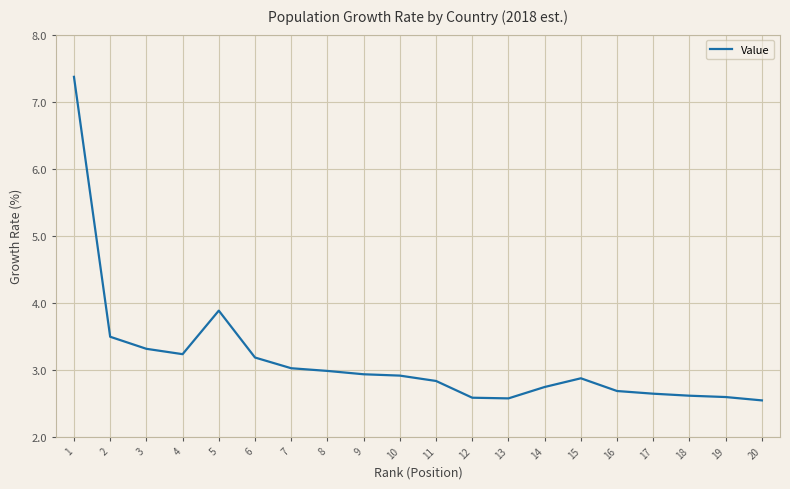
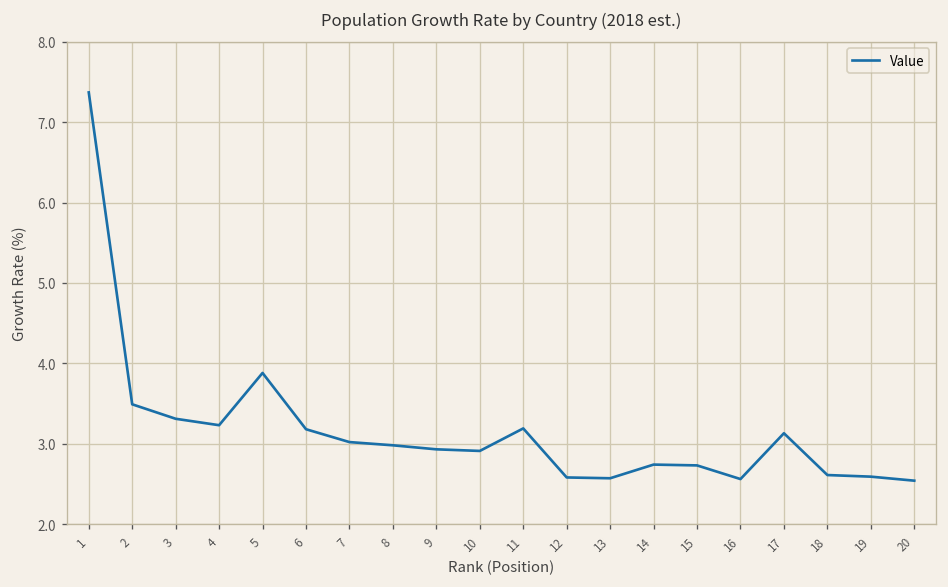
  {
    "1": 7.4,
    "2": 3.5,
    "3": 3.3,
    "4": 3.2,
    "5": 3.9,
    "6": 3.2,
    "7": 3.0,
    "8": 3.0,
    "9": 2.9,
    "10": 2.9,
-   "11": 2.8,
+   "11": 3.2,
    "12": 2.6,
    "13": 2.6,
    "14": 2.7,
-   "15": 2.9,
-   "16": 2.7,
-   "17": 2.6,
+   "15": 2.7,
+   "16": 2.6,
+   "17": 3.1,
    "18": 2.6,
    "19": 2.6,
    "20": 2.5
  }
